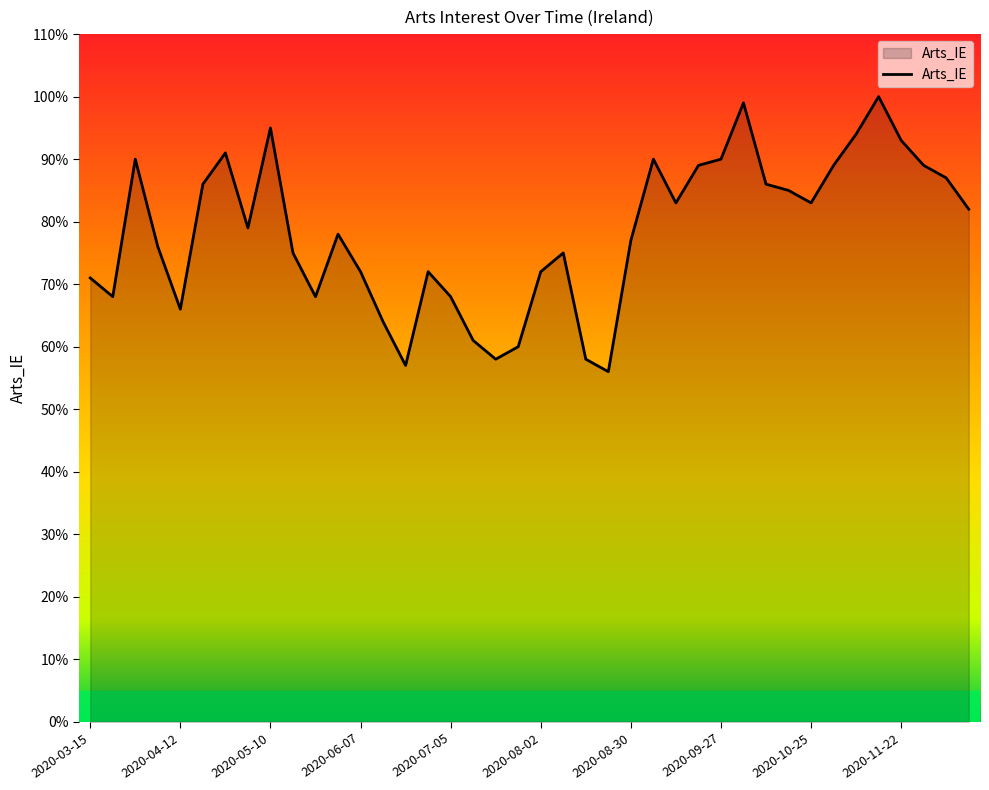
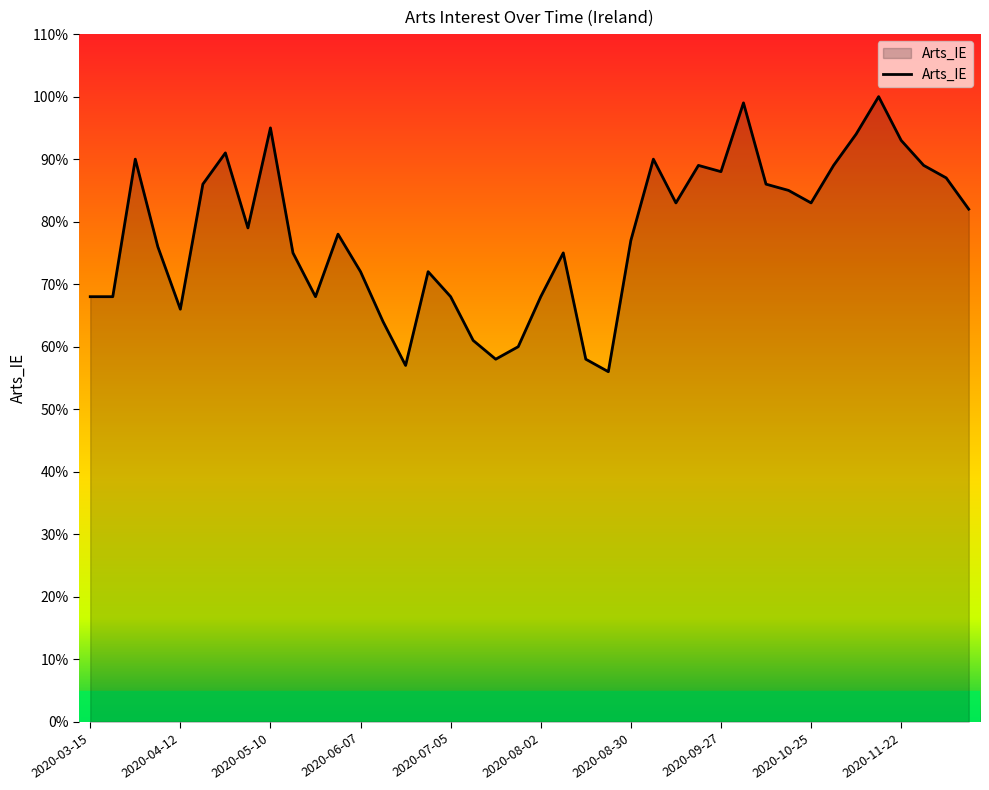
  {
-   "2020-03-15": "71%",
+   "2020-03-15": "68%",
    "2020-04-12": "66%",
    "2020-05-10": "95%",
    "2020-06-07": "72%",
    "2020-07-05": "68%",
-   "2020-08-02": "72%",
+   "2020-08-02": "68%",
    "2020-08-30": "77%",
-   "2020-09-27": "90%",
+   "2020-09-27": "88%",
    "2020-10-25": "83%",
    "2020-11-22": "93%"
  }
